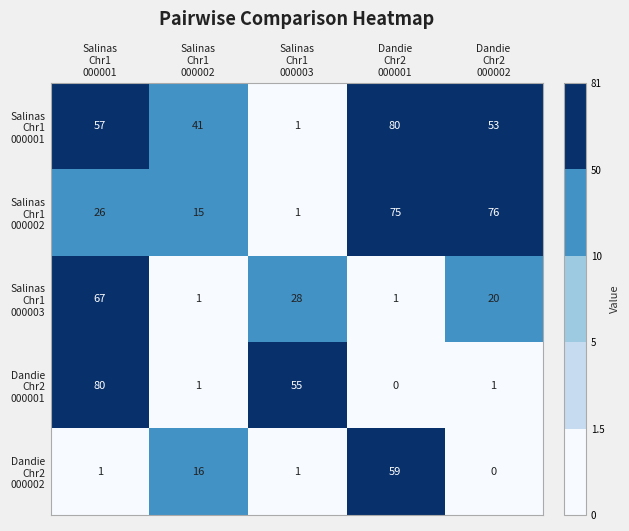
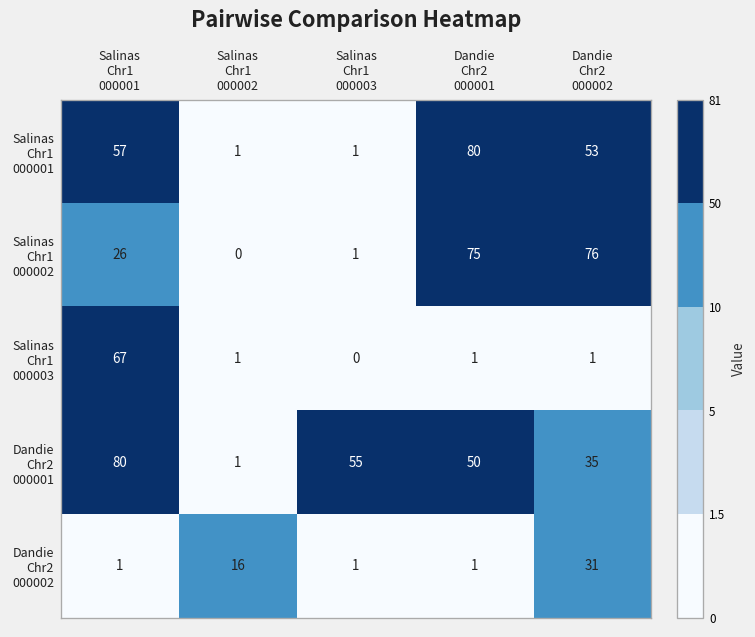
  {
    "Salinas Chr1 000001": {
      "Salinas Chr1 000001": 57,
-     "Salinas Chr1 000002": 41,
+     "Salinas Chr1 000002": 1,
      "Salinas Chr1 000003": 1,
      "Dandie Chr2 000001": 80,
      "Dandie Chr2 000002": 53
    },
    "Salinas Chr1 000002": {
      "Salinas Chr1 000001": 26,
-     "Salinas Chr1 000002": 15,
+     "Salinas Chr1 000002": 0,
      "Salinas Chr1 000003": 1,
      "Dandie Chr2 000001": 75,
      "Dandie Chr2 000002": 76
    },
    "Salinas Chr1 000003": {
      "Salinas Chr1 000001": 67,
      "Salinas Chr1 000002": 1,
-     "Salinas Chr1 000003": 28,
+     "Salinas Chr1 000003": 0,
      "Dandie Chr2 000001": 1,
-     "Dandie Chr2 000002": 20
+     "Dandie Chr2 000002": 1
    },
    "Dandie Chr2 000001": {
      "Salinas Chr1 000001": 80,
      "Salinas Chr1 000002": 1,
      "Salinas Chr1 000003": 55,
-     "Dandie Chr2 000001": 0,
-     "Dandie Chr2 000002": 1
+     "Dandie Chr2 000001": 50,
+     "Dandie Chr2 000002": 35
    },
    "Dandie Chr2 000002": {
      "Salinas Chr1 000001": 1,
      "Salinas Chr1 000002": 16,
      "Salinas Chr1 000003": 1,
-     "Dandie Chr2 000001": 59,
-     "Dandie Chr2 000002": 0
+     "Dandie Chr2 000001": 1,
+     "Dandie Chr2 000002": 31
    }
  }
